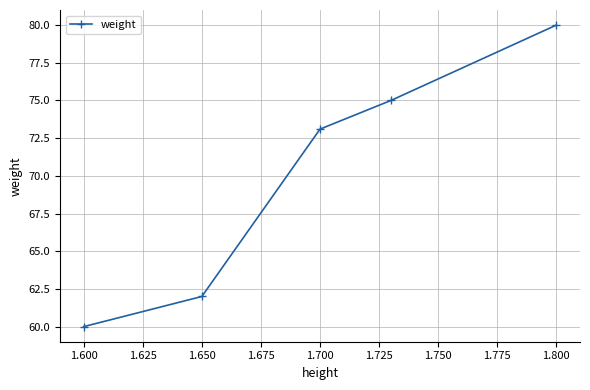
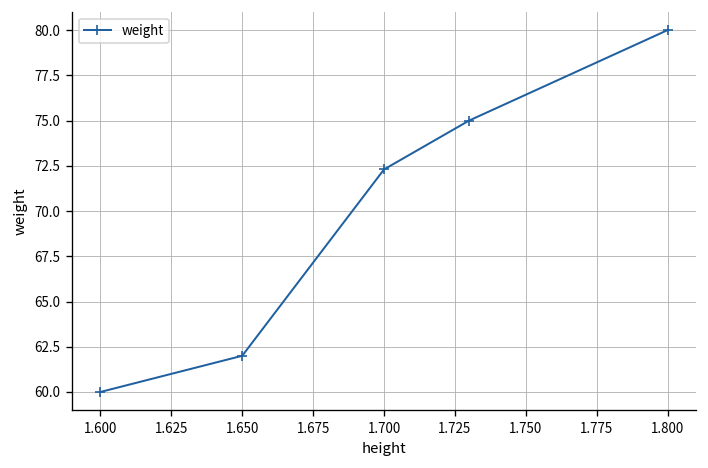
  {
    "1.600": 60.0,
    "1.650": 62.0,
-   "1.700": 73.1,
+   "1.700": 72.3,
    "1.800": 80.0
  }
